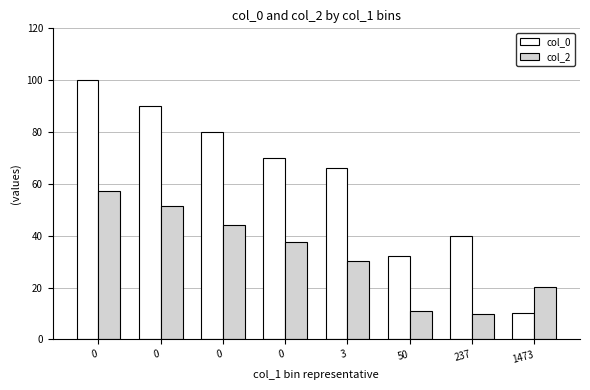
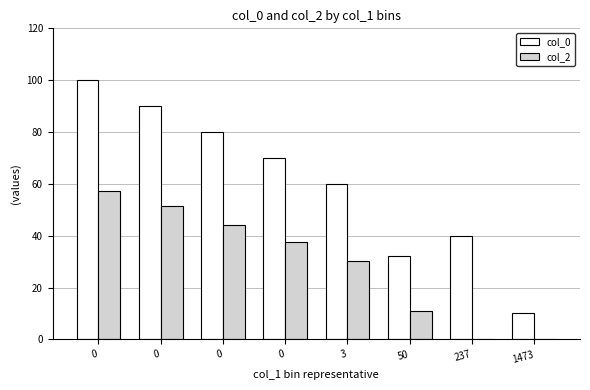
  {
    "col_0": {
-     "3": 66,
+     "3": 60,
      "50": 32,
      "237": 40,
      "1473": 10
    },
    "col_2": {
      "3": 30,
      "50": 11,
-     "237": 10,
-     "1473": 20
+     "237": 0,
+     "1473": 0
    }
  }
